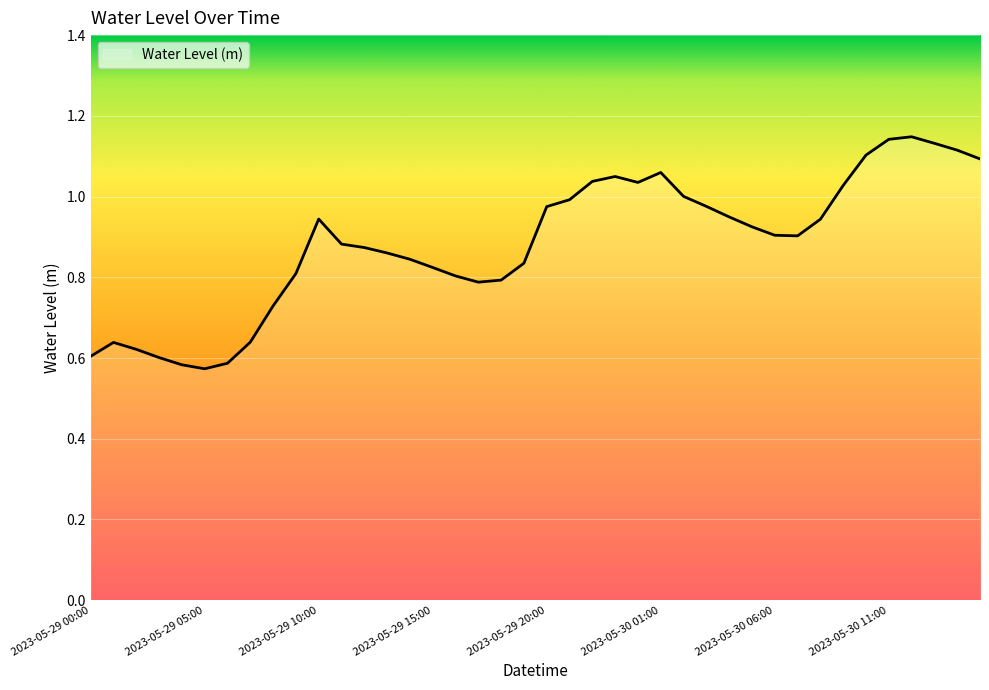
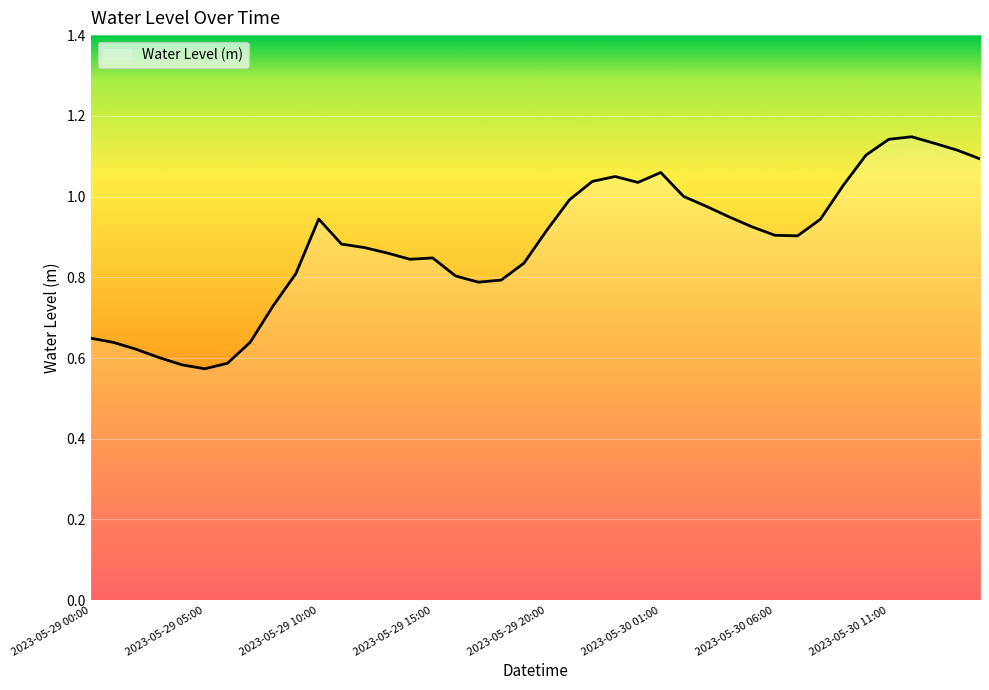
  {
-   "2023-05-29 00:00": 0.60,
+   "2023-05-29 00:00": 0.65,
    "2023-05-29 05:00": 0.57,
    "2023-05-29 10:00": 0.94,
-   "2023-05-29 15:00": 0.82,
-   "2023-05-29 20:00": 0.98,
+   "2023-05-29 15:00": 0.85,
+   "2023-05-29 20:00": 0.92,
    "2023-05-30 01:00": 1.06,
    "2023-05-30 06:00": 0.90,
    "2023-05-30 11:00": 1.14
  }
